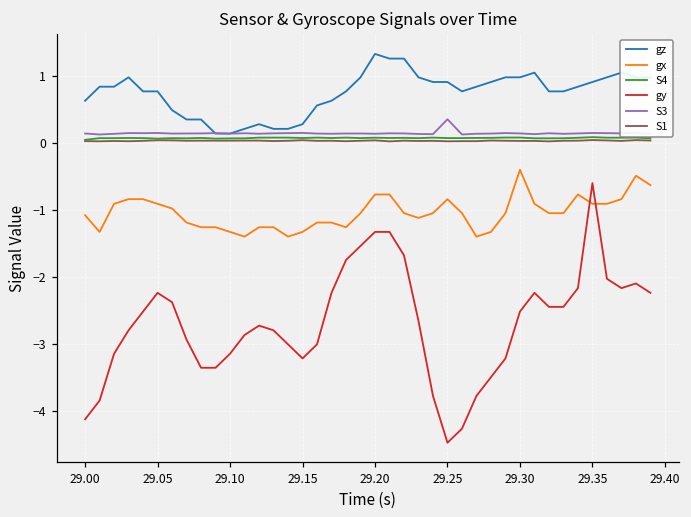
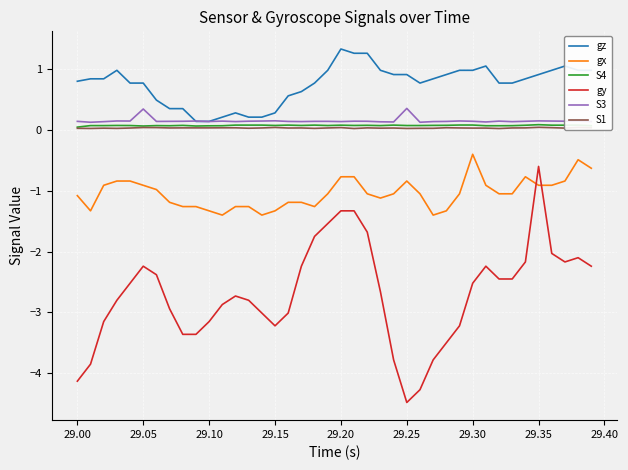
  {
    "gz": {
-     "29.00": 0.6,
+     "29.00": 0.8,
      "29.05": 0.8,
      "29.15": 0.3,
      "29.20": 1.3,
      "29.25": 0.9,
      "29.30": 1.0,
      "29.35": 0.9
    },
    "gx": {
      "29.00": -1.1,
      "29.05": -0.9,
      "29.10": -1.3,
      "29.15": -1.3,
      "29.20": -0.8,
      "29.25": -0.8,
      "29.30": -0.4,
      "29.35": -0.9
    },
    "S4": {
      "29.25": 0.1,
      "29.30": 0.1,
      "29.35": 0.1
    },
    "gy": {
      "29.00": -4.1,
      "29.05": -2.2,
      "29.10": -3.2,
      "29.15": -3.2,
      "29.20": -1.3,
      "29.25": -4.5,
      "29.30": -2.5,
      "29.35": -0.6
    },
    "S3": {
      "29.00": 0.1,
-     "29.05": 0.1,
+     "29.05": 0.3,
      "29.15": 0.1,
      "29.20": 0.1,
      "29.25": 0.4,
      "29.30": 0.1,
      "29.35": 0.1
    },
    "S1": {
      "29.25": 0.0,
      "29.30": 0.0,
      "29.35": 0.0
    }
  }
